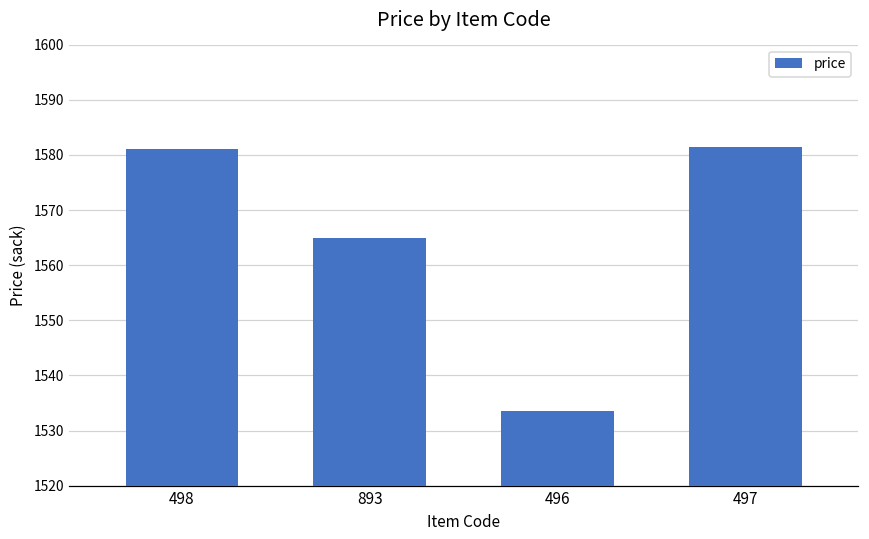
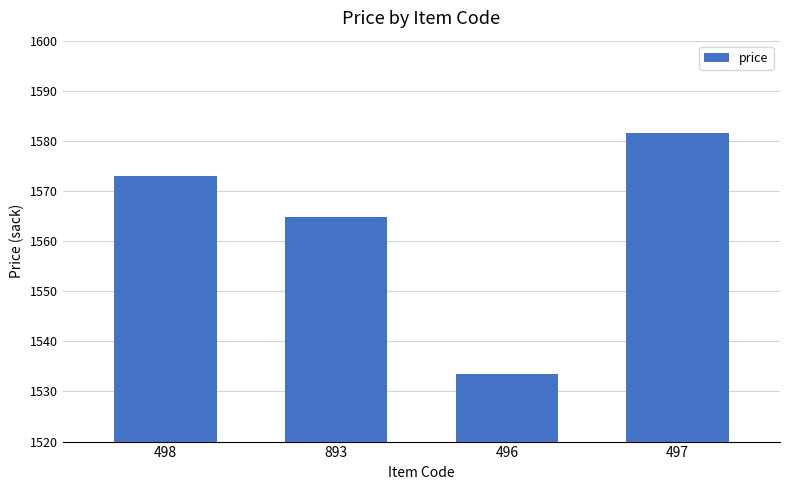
  {
-   "498": 1581,
+   "498": 1573,
    "893": 1565,
    "496": 1534,
    "497": 1582
  }
